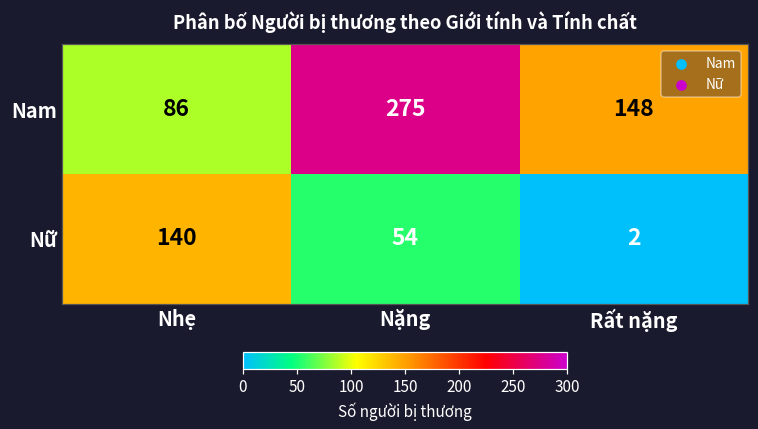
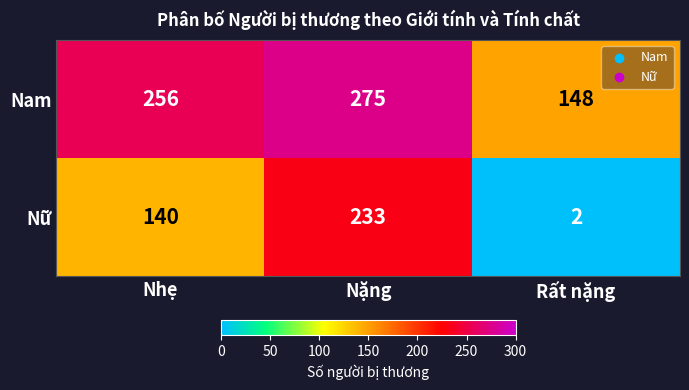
  {
    "Nam": {
-     "Nhẹ": 86,
+     "Nhẹ": 256,
      "Nặng": 275,
      "Rất nặng": 148
    },
    "Nữ": {
      "Nhẹ": 140,
-     "Nặng": 54,
+     "Nặng": 233,
      "Rất nặng": 2
    }
  }
